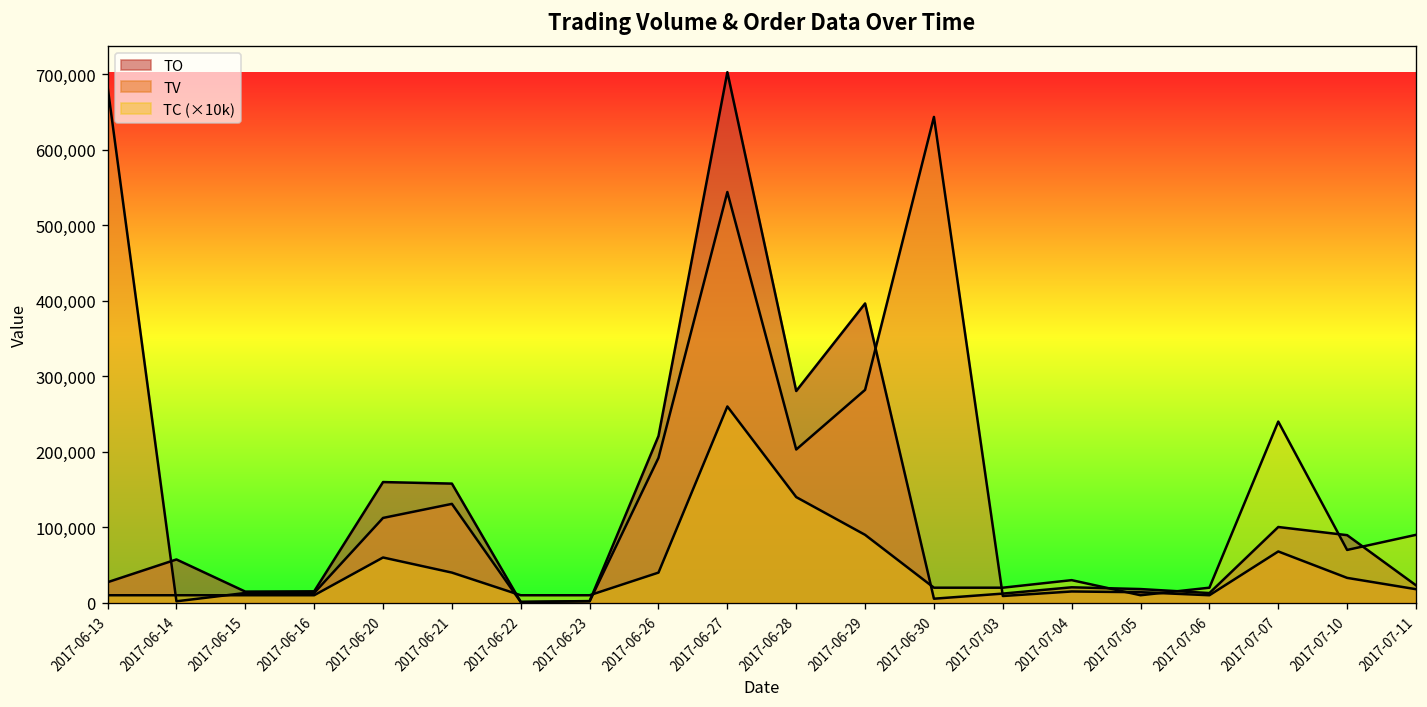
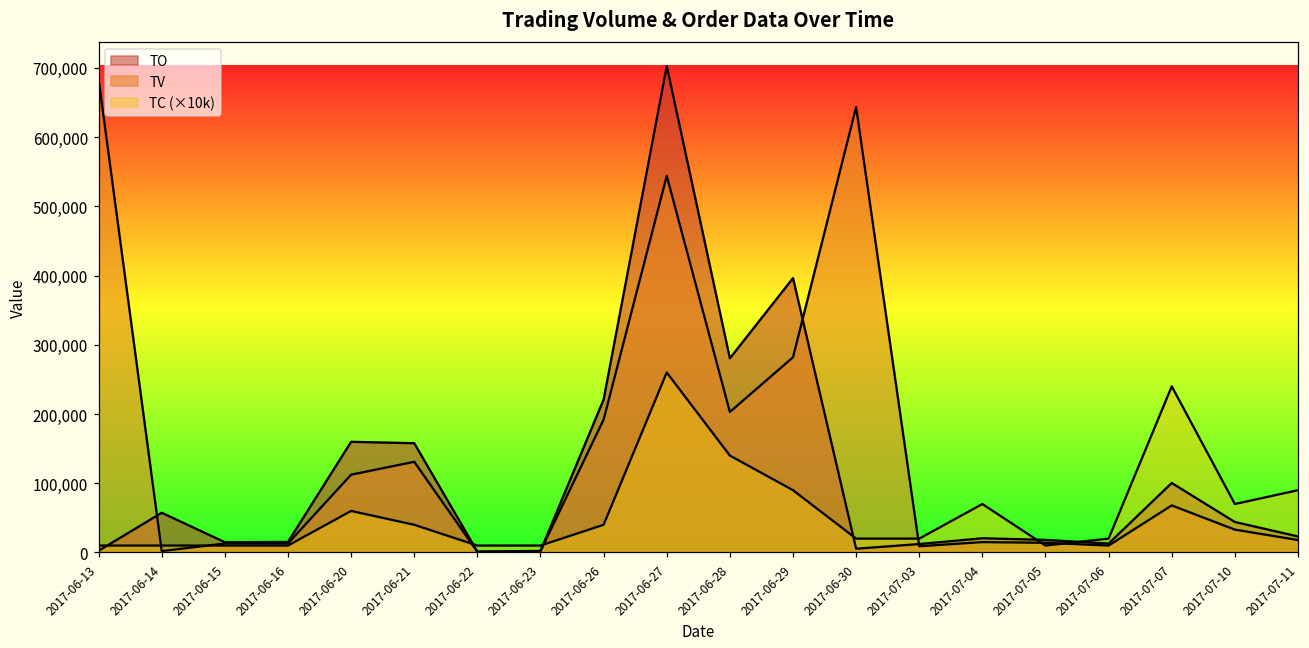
  {
    "TO": {
-     "2017-06-13": "30,000",
+     "2017-06-13": "0",
      "2017-06-14": "60,000",
      "2017-06-20": "160,000",
      "2017-06-21": "160,000",
      "2017-06-26": "220,000",
      "2017-06-27": "700,000",
      "2017-06-28": "280,000",
      "2017-06-29": "400,000",
      "2017-06-30": "10,000",
      "2017-07-04": "20,000",
      "2017-07-05": "20,000",
      "2017-07-07": "100,000",
-     "2017-07-10": "90,000",
+     "2017-07-10": "40,000",
      "2017-07-11": "20,000"
    },
    "TV": {
      "2017-06-13": "680,000",
      "2017-06-14": "0",
      "2017-06-20": "110,000",
      "2017-06-21": "130,000",
      "2017-06-26": "190,000",
      "2017-06-27": "540,000",
      "2017-06-28": "200,000",
      "2017-06-29": "280,000",
      "2017-06-30": "640,000",
      "2017-07-04": "20,000",
      "2017-07-07": "70,000",
      "2017-07-10": "30,000",
      "2017-07-11": "20,000"
    },
    "TC (×10k)": {
      "2017-06-13": "10,000",
      "2017-06-14": "10,000",
      "2017-06-20": "60,000",
      "2017-06-21": "40,000",
      "2017-06-22": "10,000",
      "2017-06-23": "10,000",
      "2017-06-26": "40,000",
      "2017-06-27": "260,000",
      "2017-06-28": "140,000",
      "2017-06-29": "90,000",
      "2017-06-30": "20,000",
      "2017-07-03": "20,000",
-     "2017-07-04": "30,000",
+     "2017-07-04": "70,000",
      "2017-07-06": "20,000",
      "2017-07-07": "240,000",
      "2017-07-10": "70,000",
      "2017-07-11": "90,000"
    }
  }
